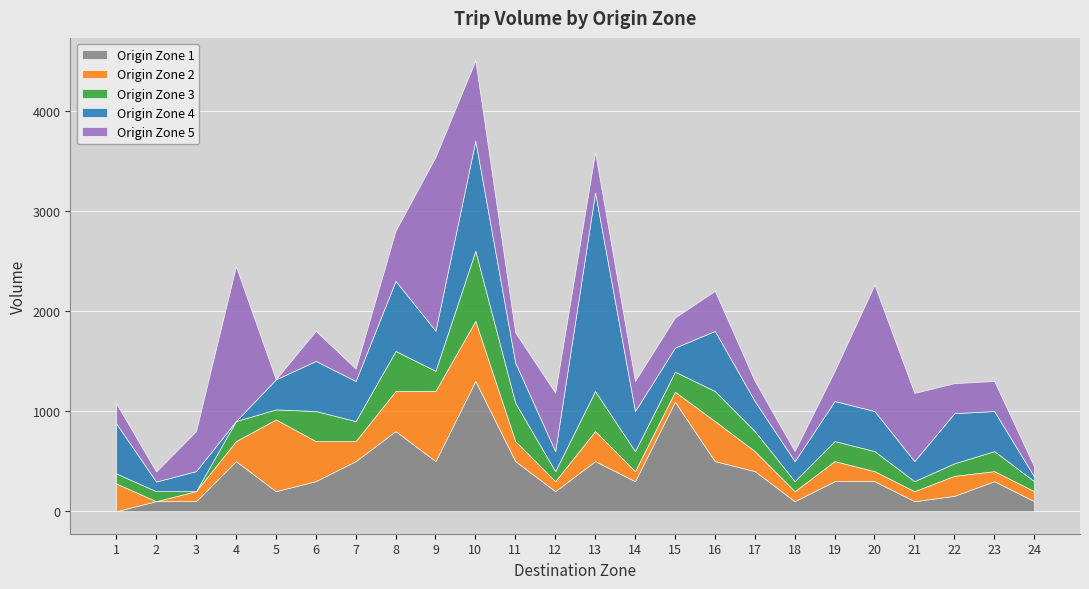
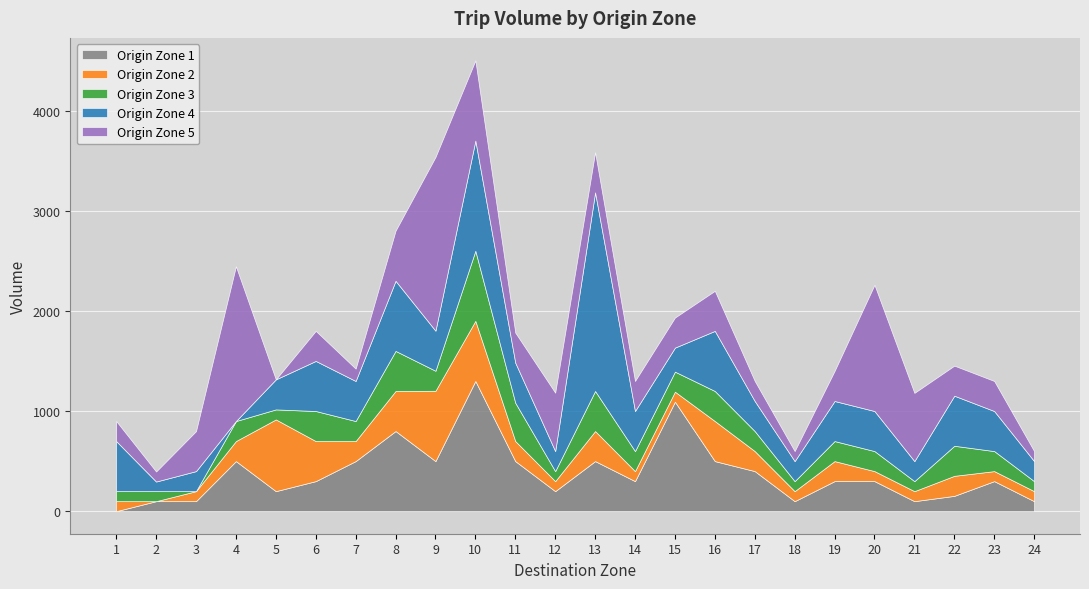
  {
    "Origin Zone 1": {
      "1": 0,
      "3": 100,
      "4": 500,
      "5": 200,
      "6": 300,
      "7": 500,
      "8": 800,
      "9": 500,
      "10": 1300,
      "11": 500,
      "12": 200,
      "13": 500,
      "14": 300,
      "15": 1090,
      "16": 500,
      "17": 400,
      "18": 100,
      "19": 300,
      "20": 300,
      "21": 100,
      "22": 150,
      "23": 300,
      "24": 100
    },
    "Origin Zone 2": {
-     "1": 280,
+     "1": 100,
      "4": 200,
      "5": 720,
      "6": 400,
      "7": 200,
      "8": 400,
      "9": 700,
      "10": 600,
      "11": 200,
      "12": 100,
      "13": 300,
      "14": 100,
      "15": 100,
      "16": 400,
      "17": 200,
      "18": 100,
      "19": 200,
      "20": 100,
      "21": 100,
      "22": 200,
      "23": 100,
      "24": 100
    },
    "Origin Zone 3": {
      "1": 100,
      "2": 100,
      "5": 100,
      "6": 300,
      "7": 200,
      "8": 400,
      "9": 200,
      "10": 700,
      "11": 380,
      "12": 100,
      "13": 400,
      "14": 200,
      "15": 200,
      "16": 300,
      "17": 200,
      "18": 100,
      "19": 200,
      "20": 200,
      "21": 100,
-     "22": 130,
+     "22": 300,
      "23": 200,
      "24": 100
    },
    "Origin Zone 4": {
      "1": 500,
      "2": 100,
      "3": 200,
      "6": 500,
      "7": 400,
      "8": 700,
      "9": 400,
      "10": 1100,
      "11": 400,
      "12": 200,
      "13": 1980,
      "14": 400,
      "15": 240,
      "16": 600,
      "17": 300,
      "18": 200,
      "19": 400,
      "20": 400,
      "21": 200,
      "22": 500,
      "23": 400,
-     "24": 50
+     "24": 200
    },
    "Origin Zone 5": {
      "1": 200,
      "2": 100,
      "3": 400,
      "4": 1550,
      "6": 300,
      "7": 120,
      "8": 500,
      "9": 1730,
      "10": 800,
      "11": 300,
      "12": 580,
      "13": 400,
      "14": 300,
      "15": 300,
      "16": 400,
      "17": 200,
      "18": 100,
      "19": 300,
      "20": 1260,
      "21": 680,
      "22": 300,
      "23": 300,
      "24": 100
    }
  }
